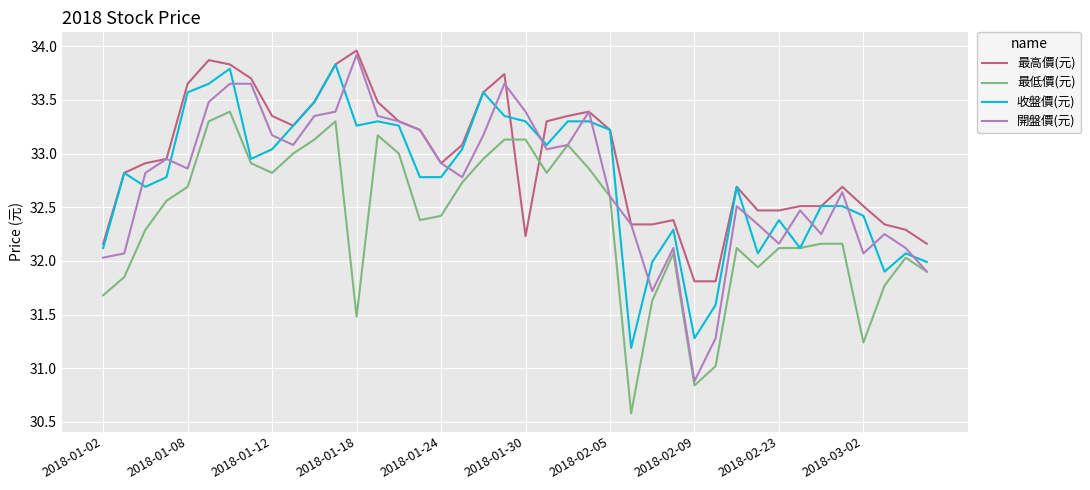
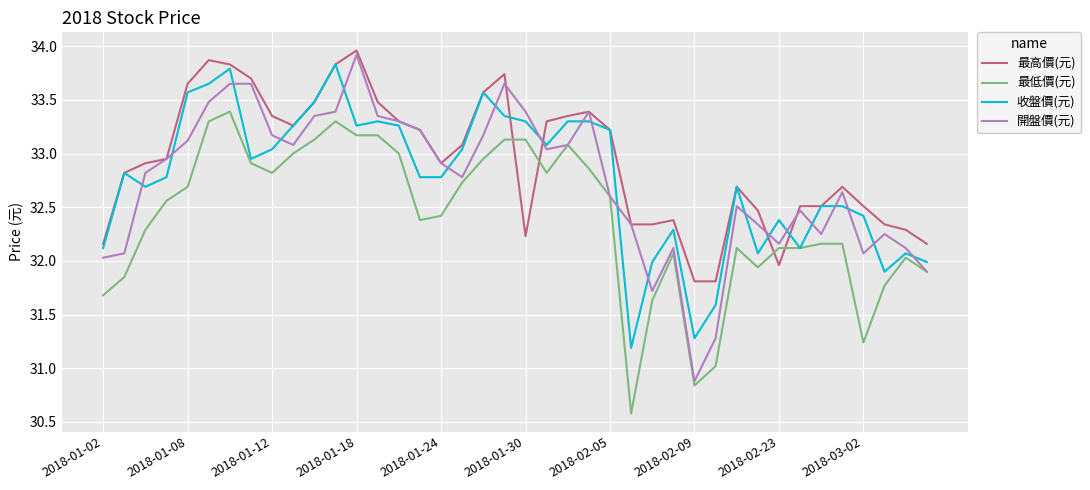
  {
    "最高價(元)": {
      "2018-01-02": 32.16,
      "2018-01-08": 33.65,
      "2018-01-12": 33.35,
      "2018-01-18": 33.96,
      "2018-01-30": 32.23,
      "2018-02-09": 31.81,
-     "2018-02-23": 32.47,
+     "2018-02-23": 31.96,
      "2018-03-02": 32.51
    },
    "最低價(元)": {
      "2018-01-02": 31.68,
      "2018-01-08": 32.69,
      "2018-01-12": 32.82,
-     "2018-01-18": 31.48,
+     "2018-01-18": 33.17,
      "2018-01-24": 32.42,
      "2018-01-30": 33.13,
      "2018-02-09": 30.84,
      "2018-02-23": 32.12,
      "2018-03-02": 31.24
    },
    "收盤價(元)": {
      "2018-01-02": 32.12,
      "2018-01-08": 33.57,
      "2018-01-12": 33.04,
      "2018-01-18": 33.26,
      "2018-01-24": 32.78,
      "2018-01-30": 33.30,
      "2018-02-09": 31.28,
      "2018-02-23": 32.38,
      "2018-03-02": 32.42
    },
    "開盤價(元)": {
      "2018-01-02": 32.03,
-     "2018-01-08": 32.86,
+     "2018-01-08": 33.12,
      "2018-01-12": 33.17,
      "2018-01-18": 33.92,
      "2018-01-30": 33.39,
      "2018-02-09": 30.88,
      "2018-02-23": 32.16,
      "2018-03-02": 32.07
    }
  }
